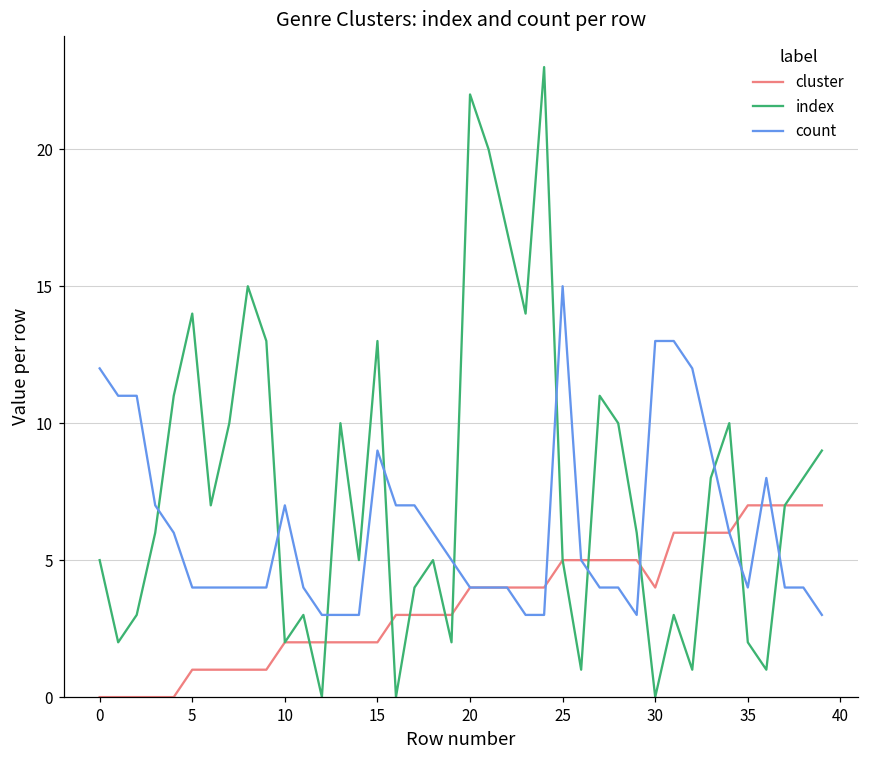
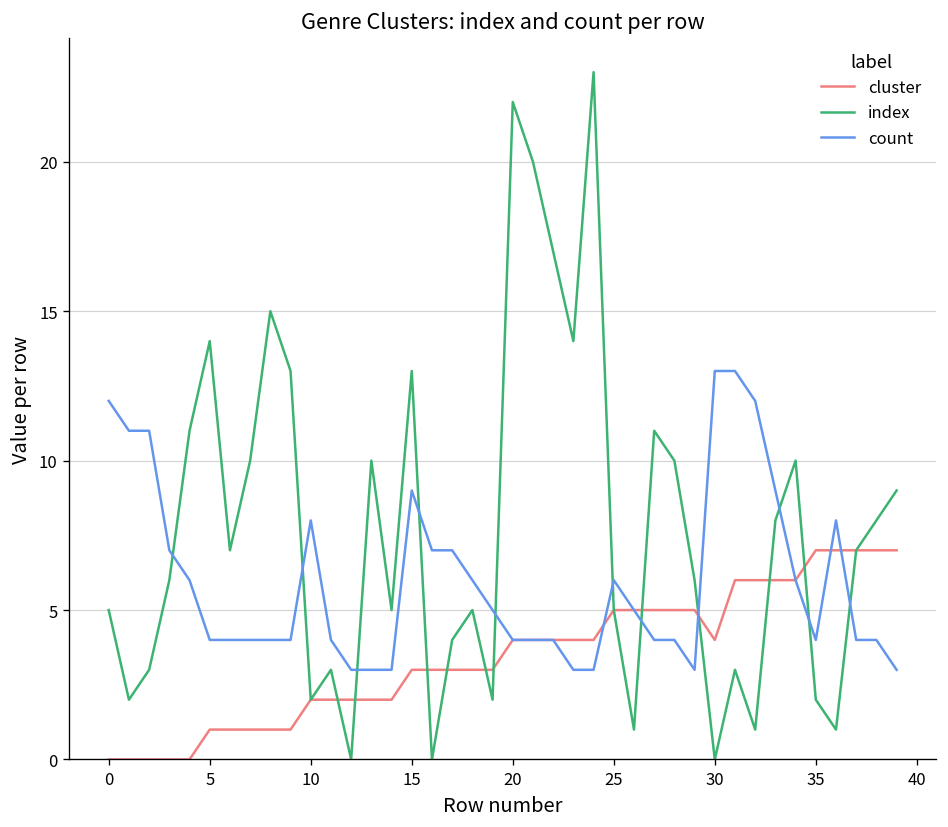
  {
    "cluster": {
      "0": 0,
      "5": 1,
-     "15": 2,
+     "15": 3,
      "30": 4,
      "35": 7
    },
    "index": {
      "0": 5,
      "5": 14,
      "15": 13,
      "20": 22,
      "30": 0,
      "35": 2
    },
    "count": {
      "0": 12,
      "5": 4,
-     "10": 7,
+     "10": 8,
      "15": 9,
-     "25": 15,
+     "25": 6,
      "30": 13,
      "35": 4
    }
  }
